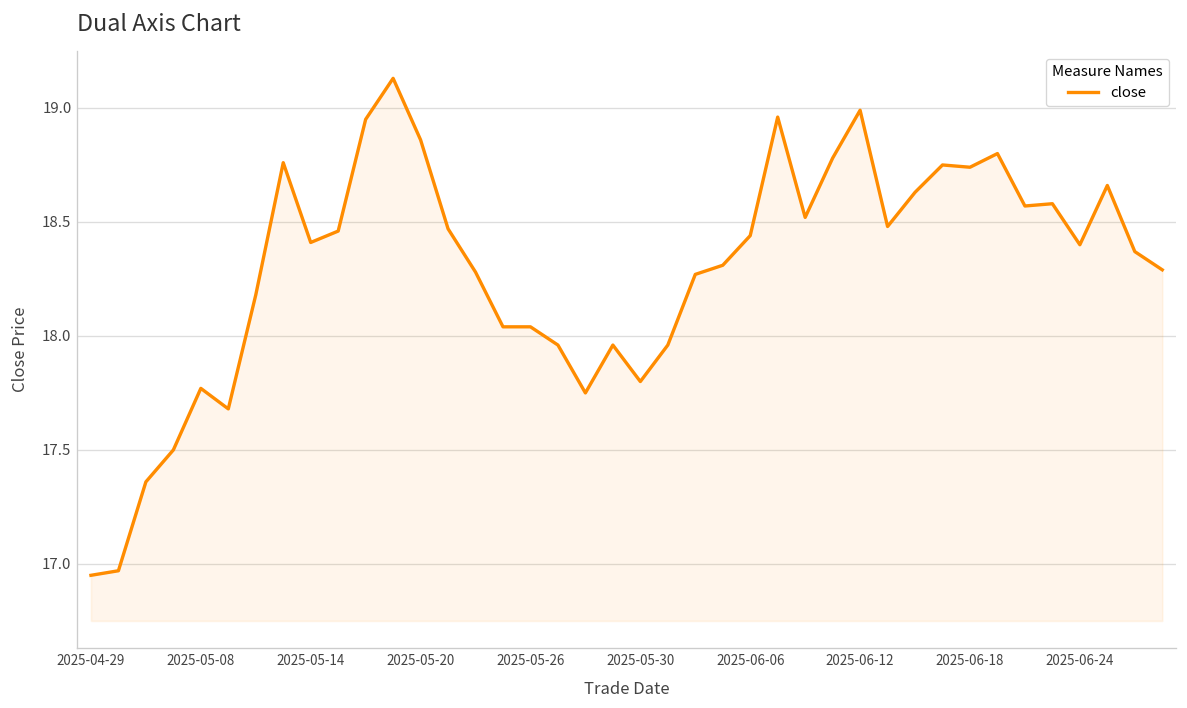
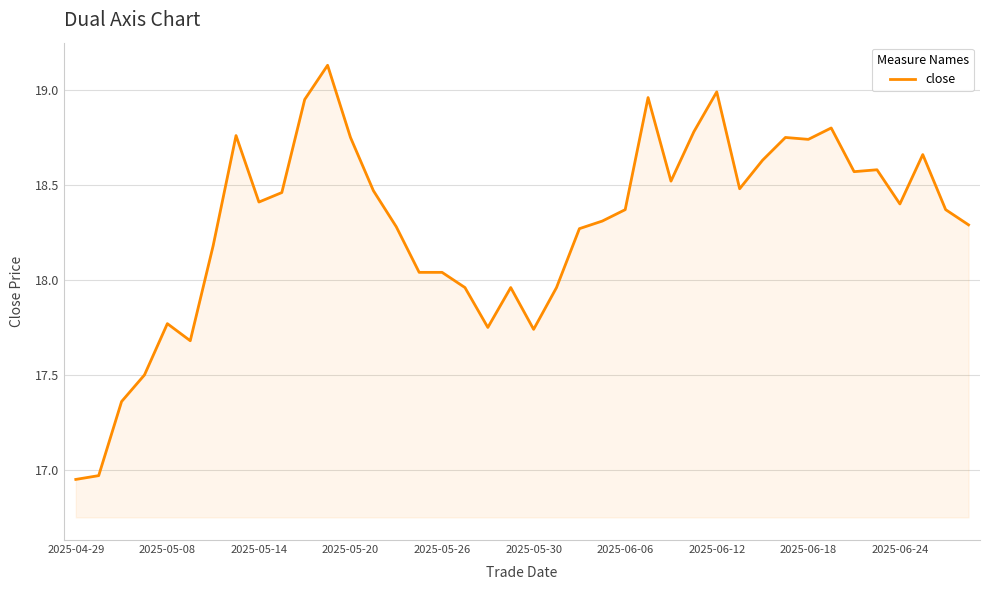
  {
    "2025-04-29": 16.95,
    "2025-05-08": 17.77,
    "2025-05-14": 18.41,
-   "2025-05-20": 18.86,
+   "2025-05-20": 18.75,
    "2025-05-26": 18.04,
-   "2025-05-30": 17.80,
-   "2025-06-06": 18.44,
+   "2025-05-30": 17.74,
+   "2025-06-06": 18.37,
    "2025-06-12": 18.99,
    "2025-06-18": 18.74,
    "2025-06-24": 18.40
  }
